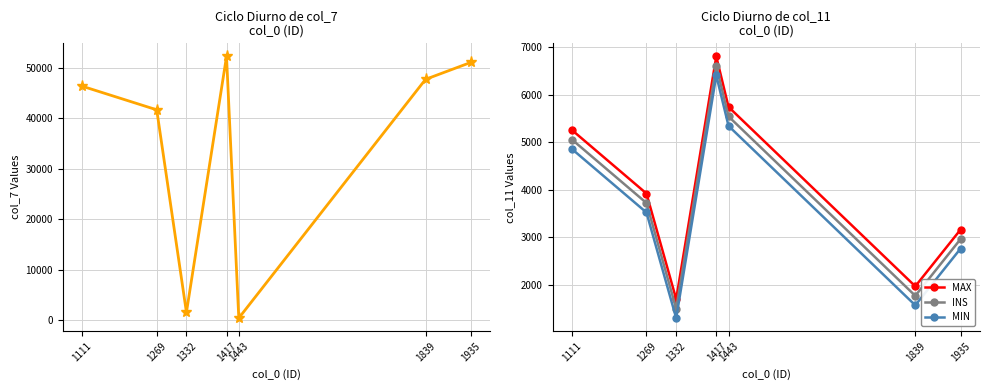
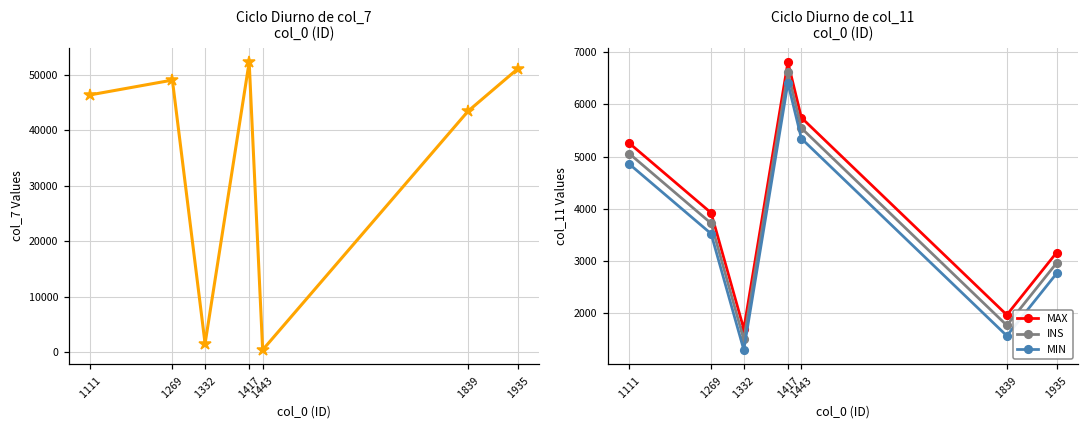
  {
    "Ciclo Diurno de col_7 col_0 (ID)": {
      "1111": 46000,
-     "1269": 42000,
+     "1269": 49000,
      "1332": 2000,
      "1417": 52000,
      "1443": 0,
-     "1839": 48000,
+     "1839": 43000,
      "1935": 51000
    },
    "Ciclo Diurno de col_11 col_0 (ID)": {
      "MAX": {
        "1111": 5300,
        "1269": 3900,
        "1332": 1700,
        "1417": 6800,
        "1443": 5700,
        "1839": 2000,
        "1935": 3200
      },
      "INS": {
        "1111": 5100,
        "1269": 3700,
        "1332": 1500,
        "1417": 6600,
        "1443": 5500,
        "1839": 1800,
        "1935": 3000
      },
      "MIN": {
        "1111": 4900,
        "1269": 3500,
        "1332": 1300,
        "1417": 6400,
        "1443": 5300,
        "1839": 1600,
        "1935": 2800
      }
    }
  }
